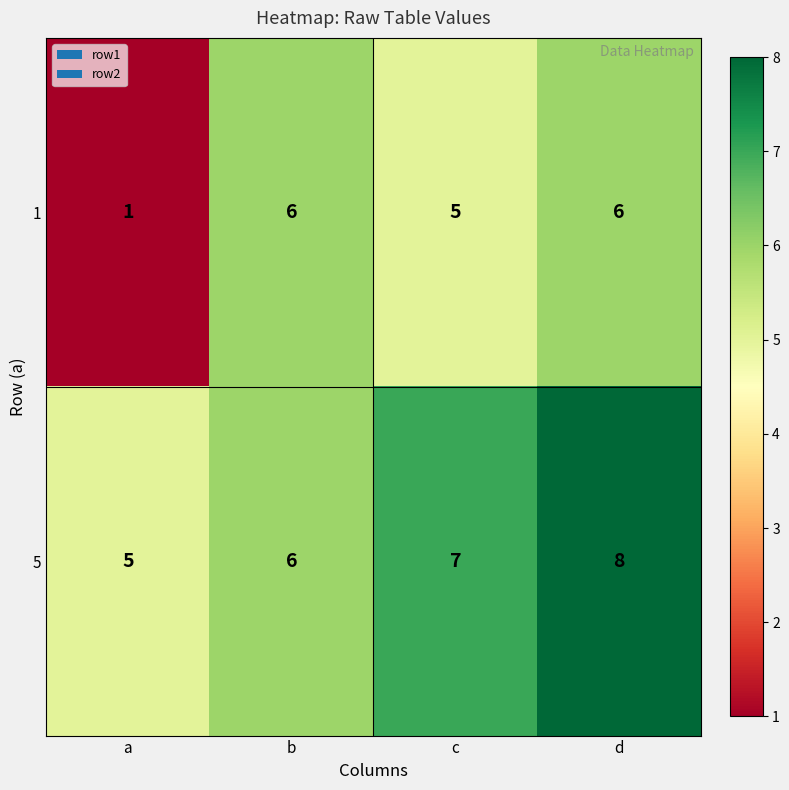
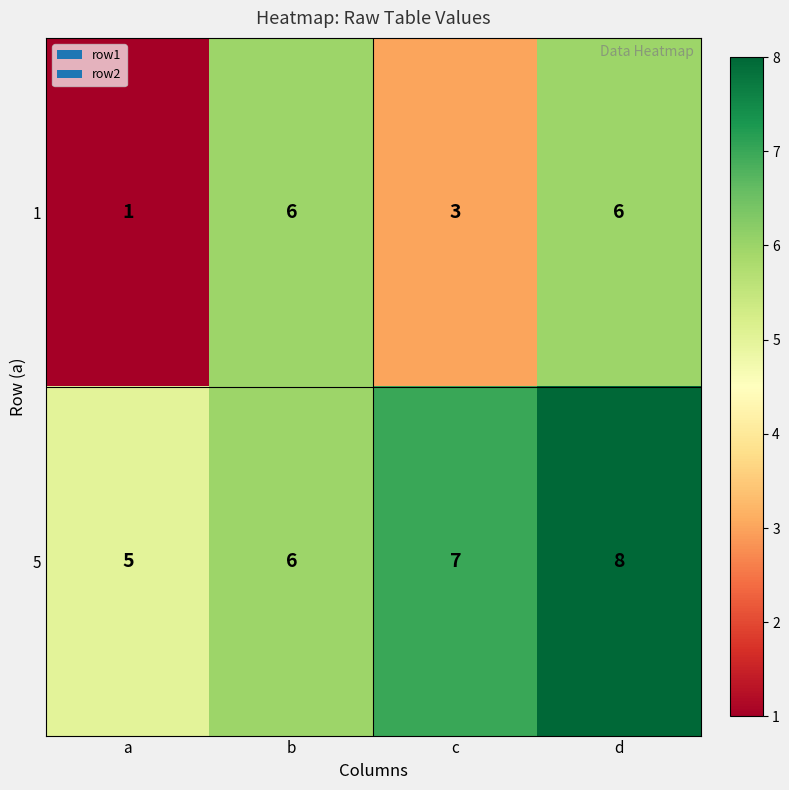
  {
    "1": {
      "a": 1,
      "b": 6,
-     "c": 5
+     "c": 3
    },
    "5": {
      "a": 5,
      "b": 6,
      "c": 7,
      "d": 8
    }
  }
